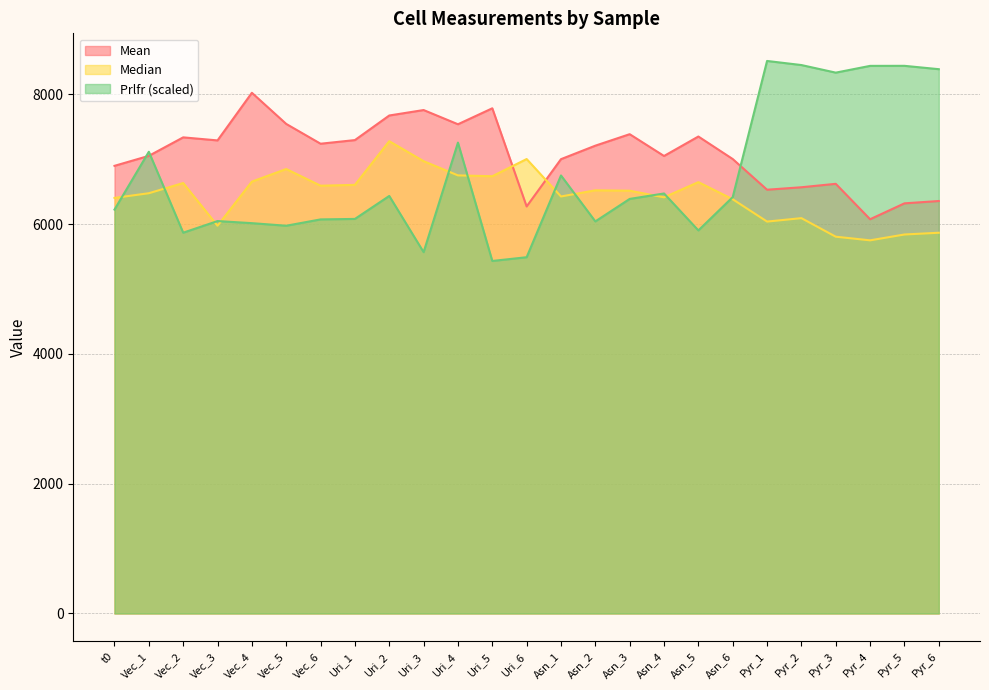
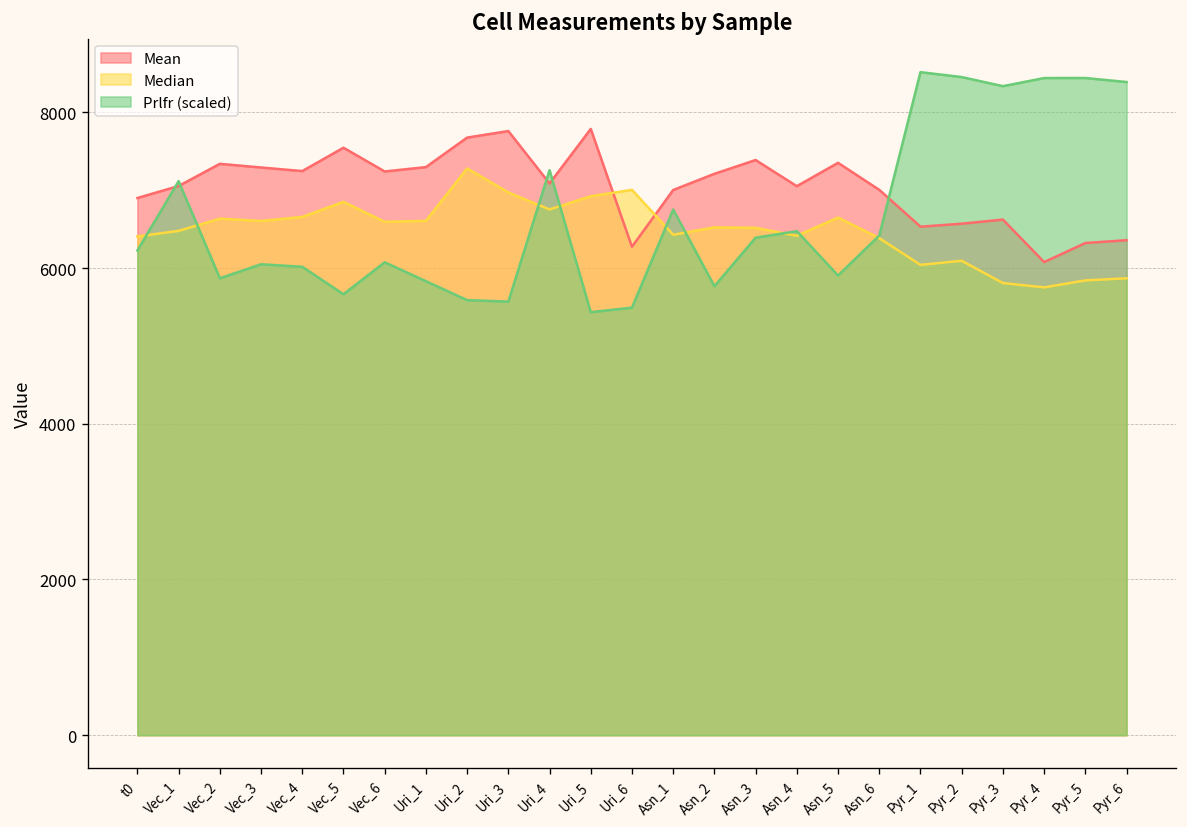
  {
    "Mean": {
      "t0": 6900,
      "Vec_1": 7100,
      "Vec_2": 7300,
      "Vec_3": 7300,
-     "Vec_4": 8000,
+     "Vec_4": 7200,
      "Vec_5": 7500,
      "Vec_6": 7200,
      "Uri_1": 7300,
      "Uri_2": 7700,
      "Uri_3": 7800,
-     "Uri_4": 7500,
+     "Uri_4": 7100,
      "Uri_5": 7800,
      "Uri_6": 6300,
      "Asn_1": 7000,
      "Asn_2": 7200,
      "Asn_3": 7400,
      "Asn_4": 7100,
      "Asn_5": 7400,
      "Asn_6": 7000,
      "Pyr_1": 6500,
      "Pyr_2": 6600,
      "Pyr_3": 6600,
      "Pyr_4": 6100,
      "Pyr_5": 6300,
      "Pyr_6": 6400
    },
    "Median": {
      "t0": 6400,
      "Vec_1": 6500,
      "Vec_2": 6600,
-     "Vec_3": 6000,
+     "Vec_3": 6600,
      "Vec_4": 6700,
      "Vec_5": 6900,
      "Vec_6": 6600,
      "Uri_1": 6600,
      "Uri_2": 7300,
      "Uri_3": 7000,
      "Uri_4": 6800,
-     "Uri_5": 6700,
+     "Uri_5": 6900,
      "Uri_6": 7000,
      "Asn_1": 6400,
      "Asn_2": 6500,
      "Asn_3": 6500,
      "Asn_4": 6400,
      "Asn_5": 6600,
      "Pyr_1": 6000,
      "Pyr_2": 6100,
      "Pyr_3": 5800,
      "Pyr_4": 5800,
      "Pyr_5": 5800,
      "Pyr_6": 5900
    },
    "Prlfr (scaled)": {
      "t0": 6200,
      "Vec_1": 7100,
      "Vec_2": 5900,
      "Vec_3": 6000,
      "Vec_4": 6000,
-     "Vec_5": 6000,
+     "Vec_5": 5700,
      "Vec_6": 6100,
-     "Uri_1": 6100,
-     "Uri_2": 6400,
+     "Uri_1": 5800,
+     "Uri_2": 5600,
      "Uri_3": 5600,
      "Uri_4": 7300,
      "Uri_5": 5400,
      "Uri_6": 5500,
      "Asn_1": 6800,
-     "Asn_2": 6000,
+     "Asn_2": 5800,
      "Asn_3": 6400,
      "Asn_4": 6500,
      "Asn_5": 5900,
      "Pyr_1": 8500,
      "Pyr_2": 8500,
      "Pyr_3": 8300,
      "Pyr_4": 8400,
      "Pyr_5": 8400,
      "Pyr_6": 8400
    }
  }
